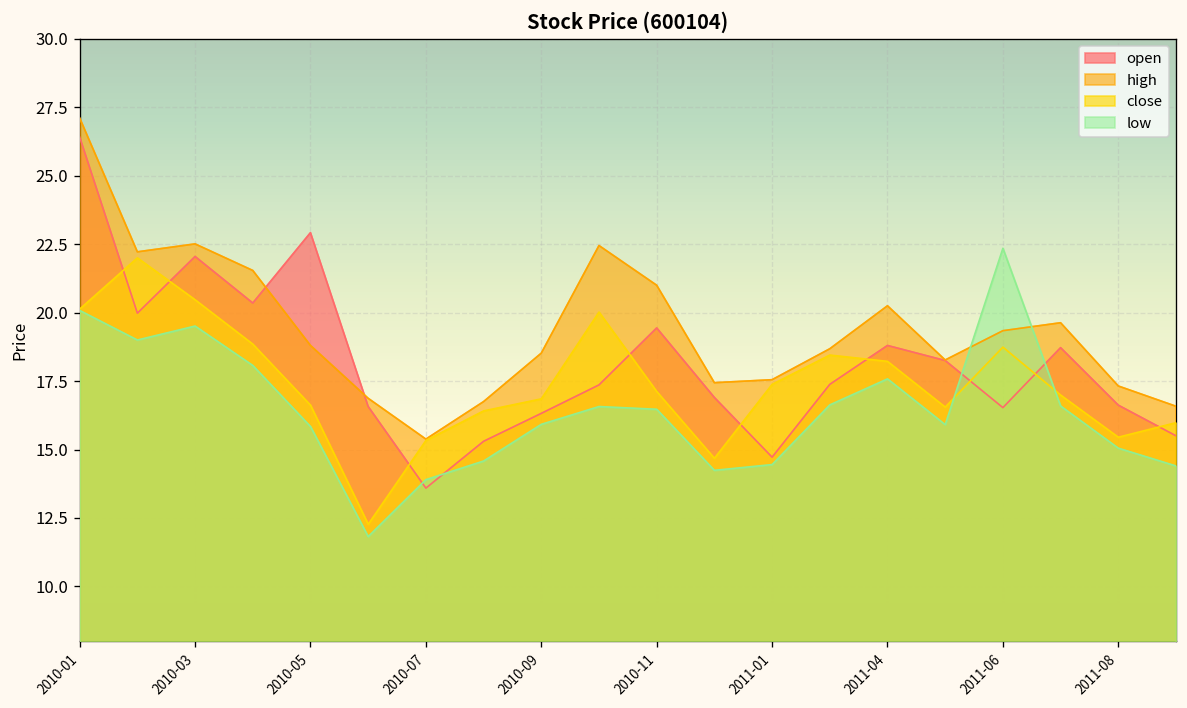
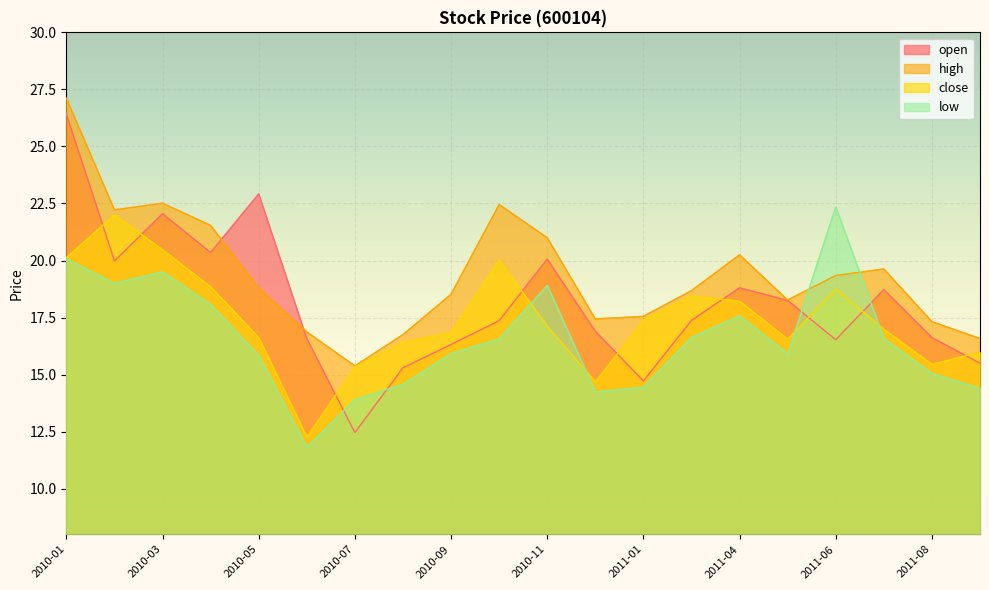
  {
    "open": {
      "2010-01": 26.4,
      "2010-03": 22.1,
      "2010-05": 22.9,
-     "2010-07": 13.6,
+     "2010-07": 12.5,
      "2010-09": 16.3,
-     "2010-11": 19.4,
+     "2010-11": 20.1,
      "2011-01": 14.7,
      "2011-04": 18.8,
      "2011-06": 16.5,
      "2011-08": 16.6
    },
    "low": {
      "2010-03": 19.5,
      "2010-05": 15.8,
      "2010-07": 13.9,
      "2010-09": 15.9,
-     "2010-11": 16.5,
+     "2010-11": 18.9,
      "2011-01": 14.5,
      "2011-04": 17.6,
      "2011-06": 22.4,
      "2011-08": 15.1
    }
  }
